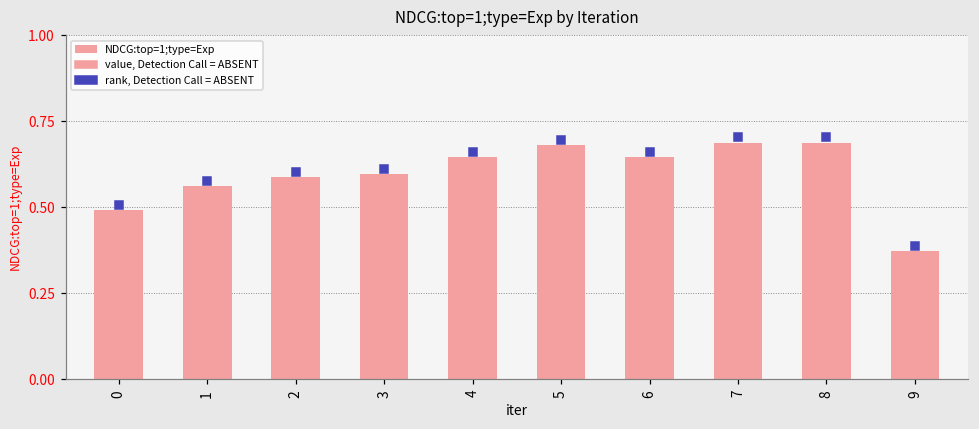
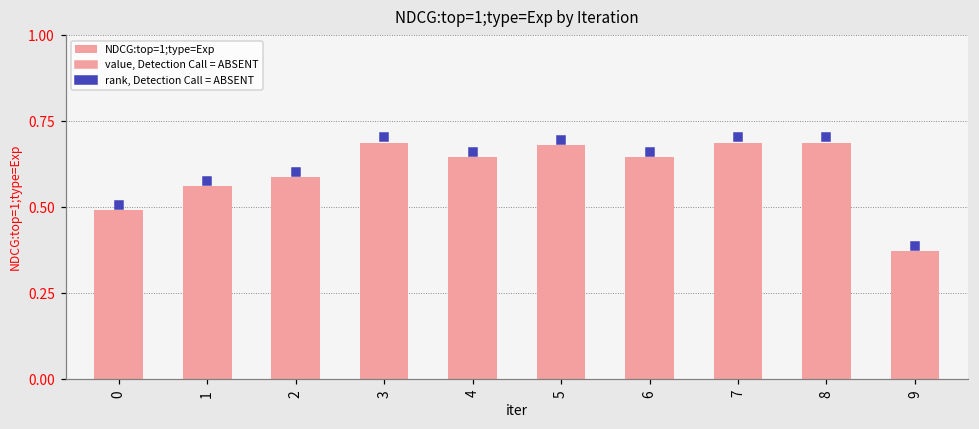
  {
    "NDCG:top=1;type=Exp": {
      "0": 0.49,
      "1": 0.56,
      "2": 0.59,
-     "3": 0.60,
+     "3": 0.69,
      "4": 0.64,
      "5": 0.68,
      "6": 0.65,
      "7": 0.69,
      "8": 0.69,
      "9": 0.37
    }
  }
